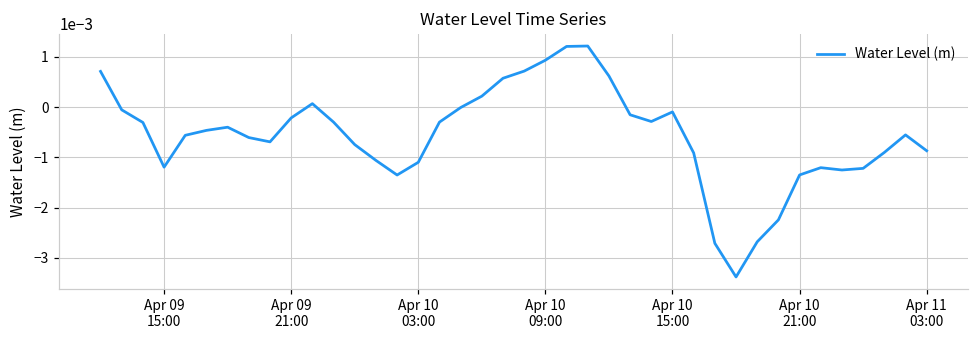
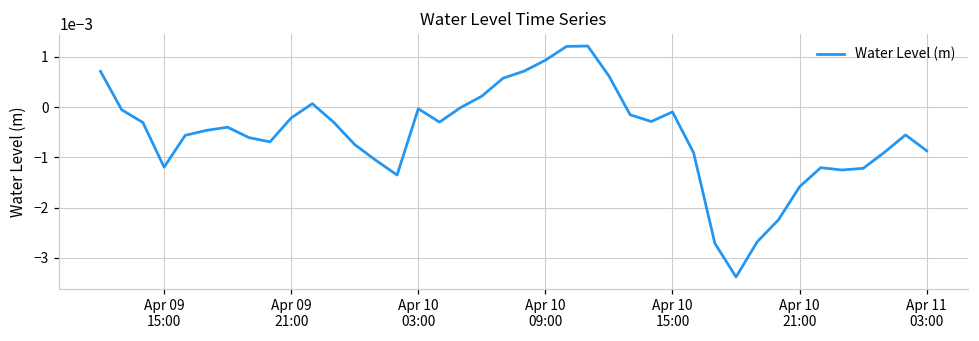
  {
    "Apr 09 15:00": -0.0012,
    "Apr 09 21:00": -0.0002,
-   "Apr 10 03:00": -0.0011,
+   "Apr 10 03:00": 0.0000,
    "Apr 10 09:00": 0.0009,
    "Apr 10 15:00": -0.0001,
-   "Apr 10 21:00": -0.0014,
+   "Apr 10 21:00": -0.0016,
    "Apr 11 03:00": -0.0009
  }
